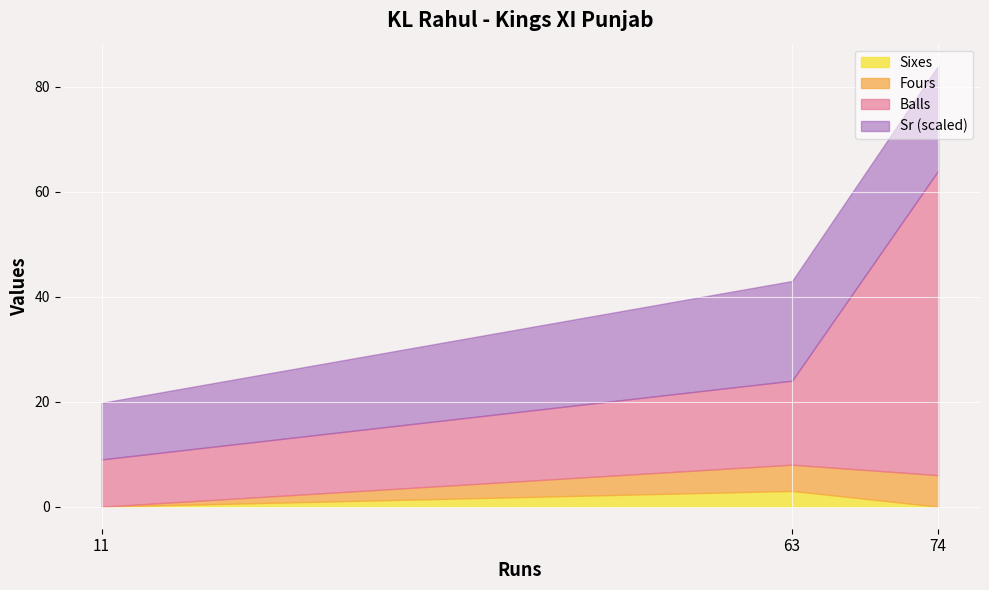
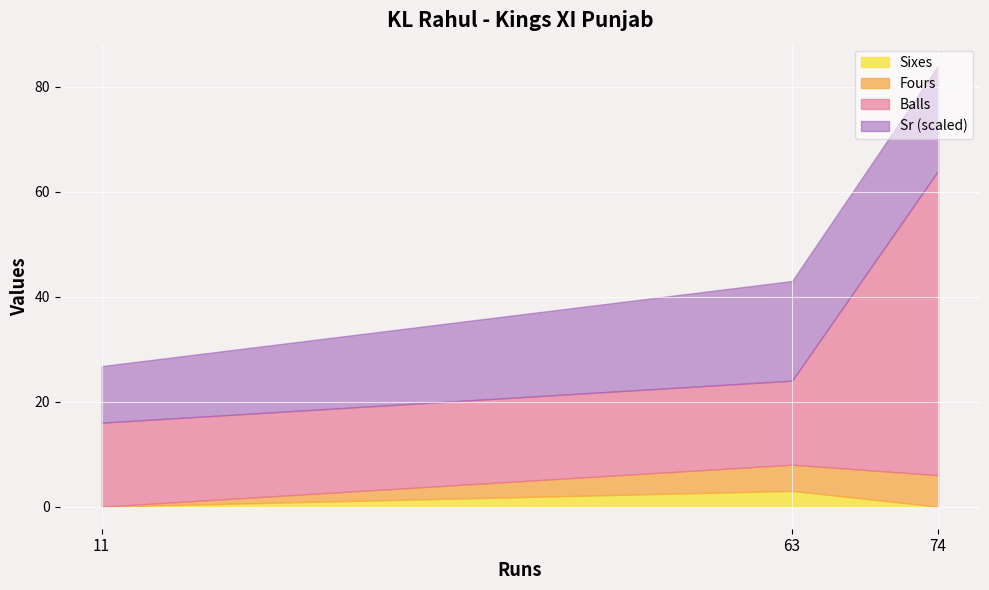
  {
    "Sixes": {
      "63": 3,
      "74": 0
    },
    "Fours": {
      "63": 5,
      "74": 6
    },
    "Balls": {
-     "11": 9,
+     "11": 16,
      "63": 16,
      "74": 58
    },
    "Sr (scaled)": {
      "11": 11,
      "63": 19
    }
  }
